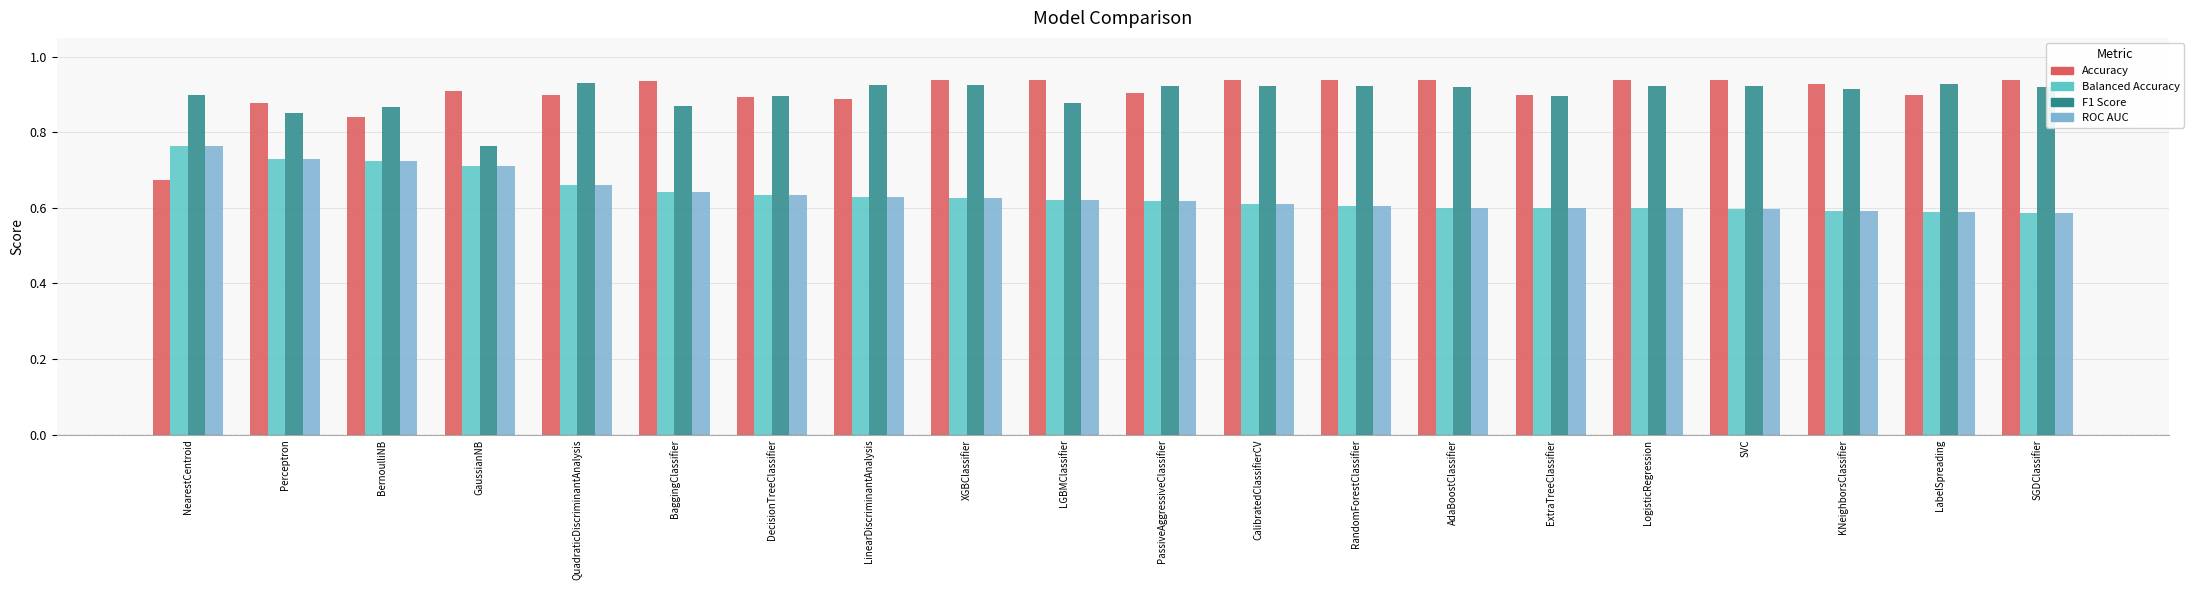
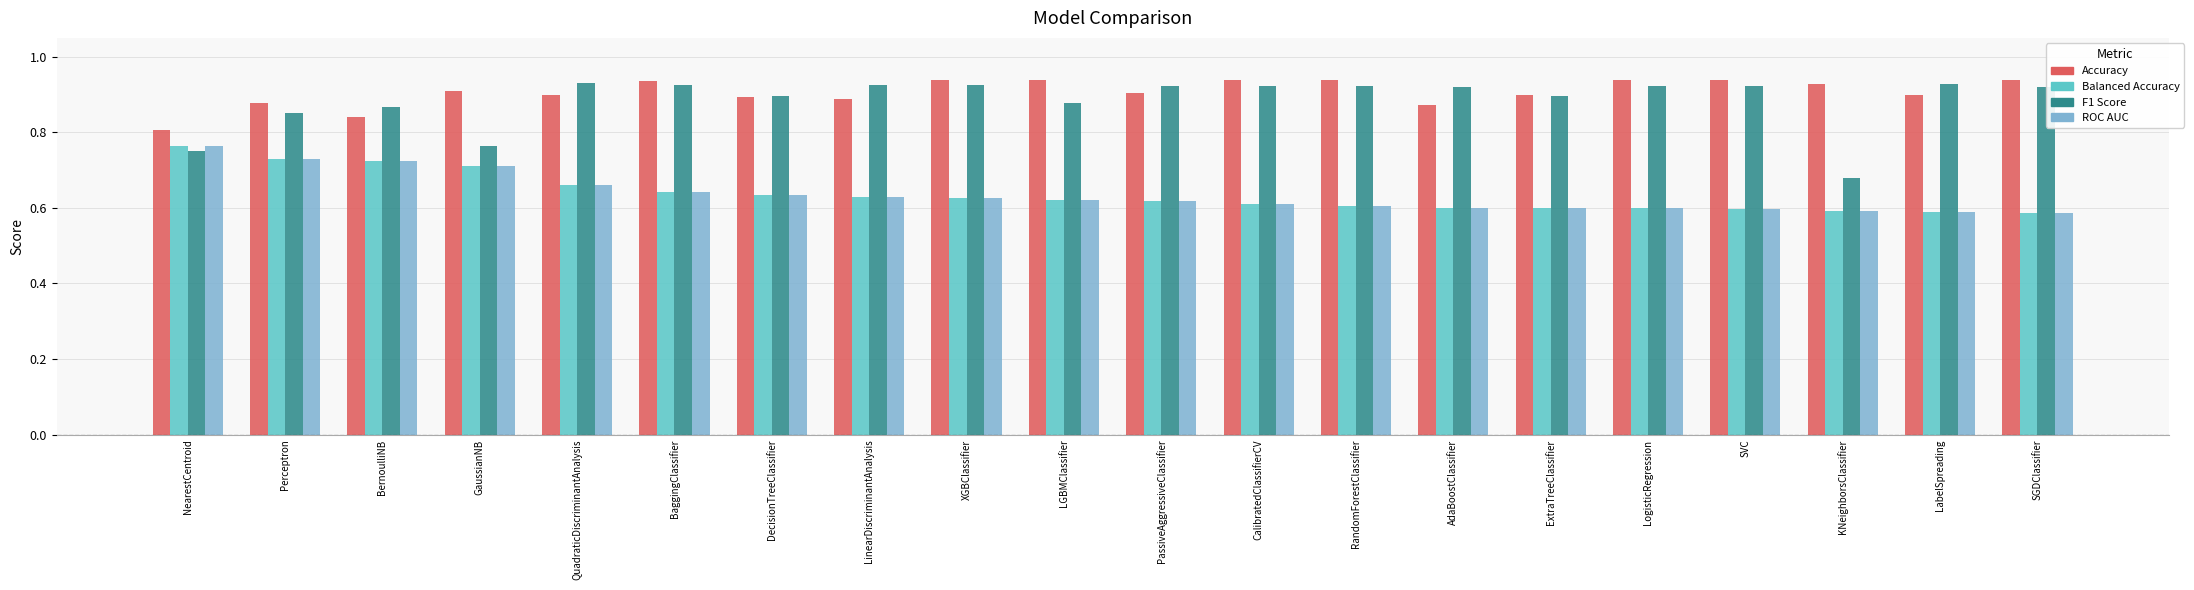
  {
    "Accuracy": {
-     "NearestCentroid": 0.67,
+     "NearestCentroid": 0.81,
      "Perceptron": 0.88,
      "BernoulliNB": 0.84,
      "GaussianNB": 0.91,
      "QuadraticDiscriminantAnalysis": 0.90,
      "BaggingClassifier": 0.94,
      "DecisionTreeClassifier": 0.89,
      "LinearDiscriminantAnalysis": 0.89,
      "XGBClassifier": 0.94,
      "LGBMClassifier": 0.94,
      "PassiveAggressiveClassifier": 0.91,
      "CalibratedClassifierCV": 0.94,
      "RandomForestClassifier": 0.94,
-     "AdaBoostClassifier": 0.94,
+     "AdaBoostClassifier": 0.87,
      "ExtraTreeClassifier": 0.90,
      "LogisticRegression": 0.94,
      "SVC": 0.94,
      "KNeighborsClassifier": 0.93,
      "LabelSpreading": 0.90,
      "SGDClassifier": 0.94
    },
    "F1 Score": {
-     "NearestCentroid": 0.90,
+     "NearestCentroid": 0.75,
      "Perceptron": 0.85,
      "BernoulliNB": 0.87,
      "GaussianNB": 0.77,
      "QuadraticDiscriminantAnalysis": 0.93,
-     "BaggingClassifier": 0.87,
+     "BaggingClassifier": 0.93,
      "DecisionTreeClassifier": 0.90,
      "LinearDiscriminantAnalysis": 0.93,
      "XGBClassifier": 0.93,
      "LGBMClassifier": 0.88,
      "PassiveAggressiveClassifier": 0.92,
      "CalibratedClassifierCV": 0.92,
      "RandomForestClassifier": 0.92,
      "AdaBoostClassifier": 0.92,
      "ExtraTreeClassifier": 0.90,
      "LogisticRegression": 0.92,
      "SVC": 0.92,
-     "KNeighborsClassifier": 0.91,
+     "KNeighborsClassifier": 0.68,
      "LabelSpreading": 0.93
    }
  }
